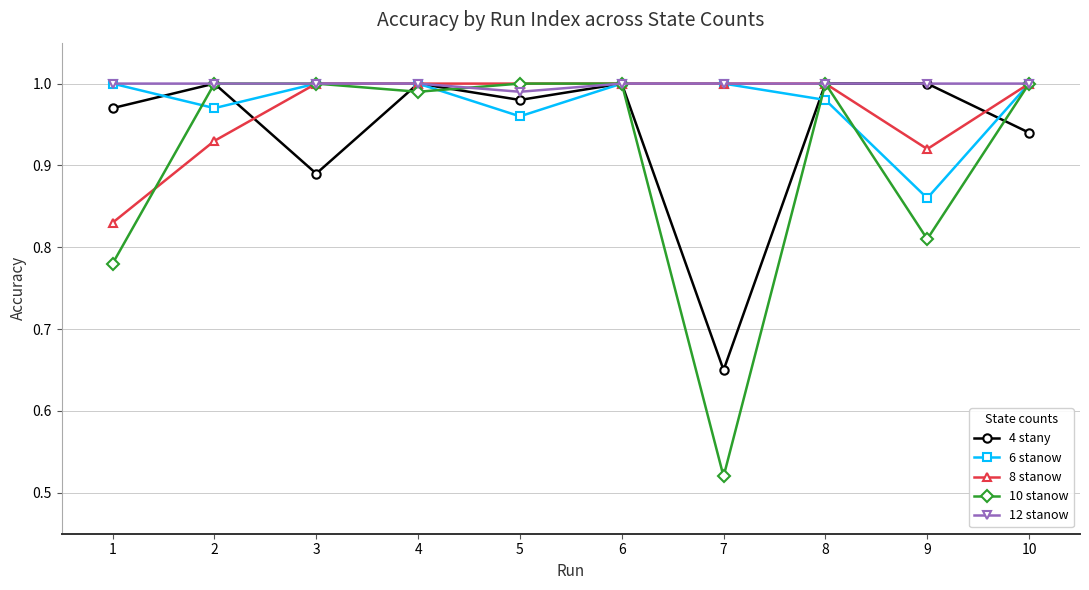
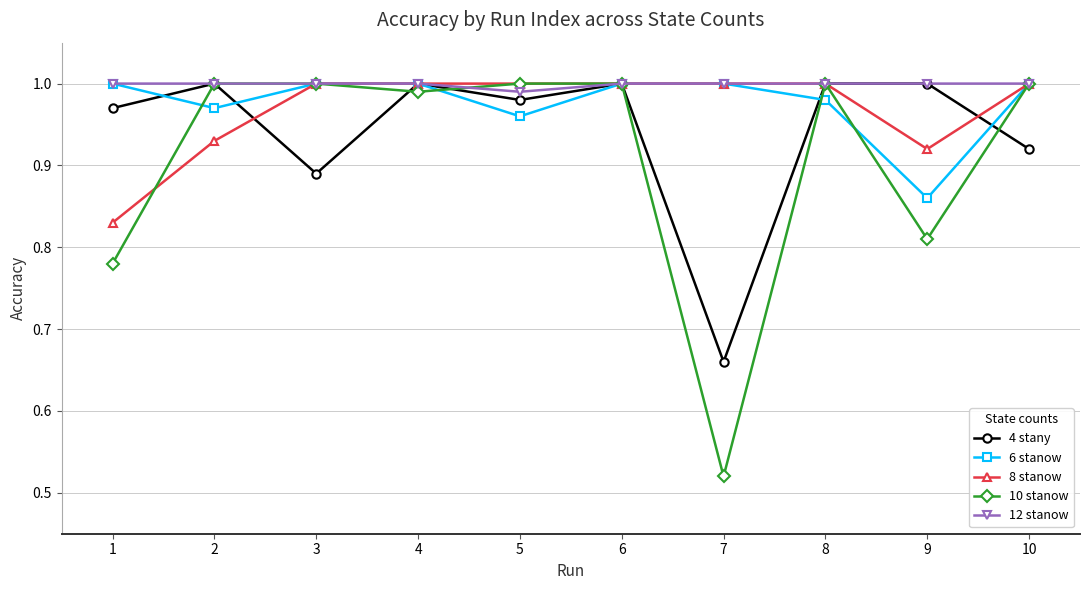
  {
    "4 stany": {
      "1": 0.97,
      "3": 0.89,
      "5": 0.98,
-     "7": 0.65,
-     "10": 0.94
+     "7": 0.66,
+     "10": 0.92
    },
    "6 stanow": {
      "2": 0.97,
      "5": 0.96,
      "8": 0.98,
      "9": 0.86
    },
    "8 stanow": {
      "1": 0.83,
      "2": 0.93,
      "9": 0.92
    },
    "10 stanow": {
      "1": 0.78,
      "4": 0.99,
      "7": 0.52,
      "9": 0.81
    },
    "12 stanow": {
      "5": 0.99
    }
  }
